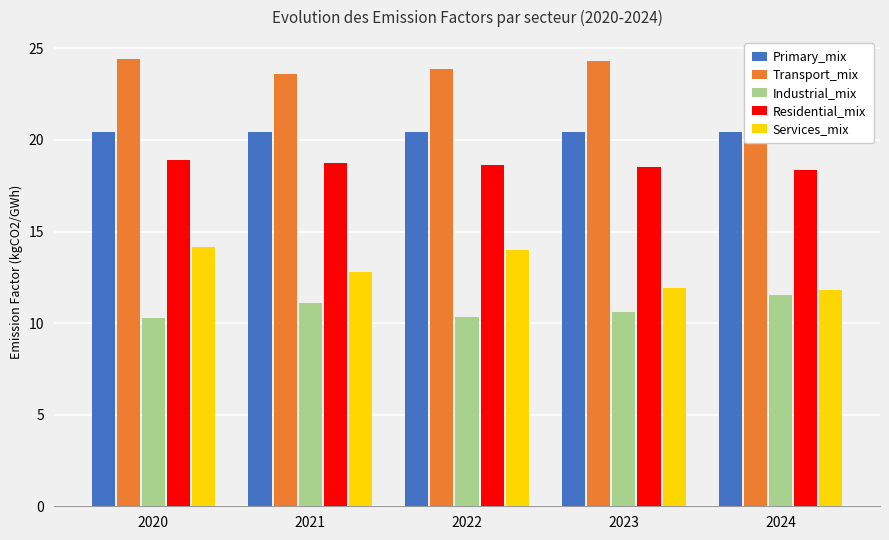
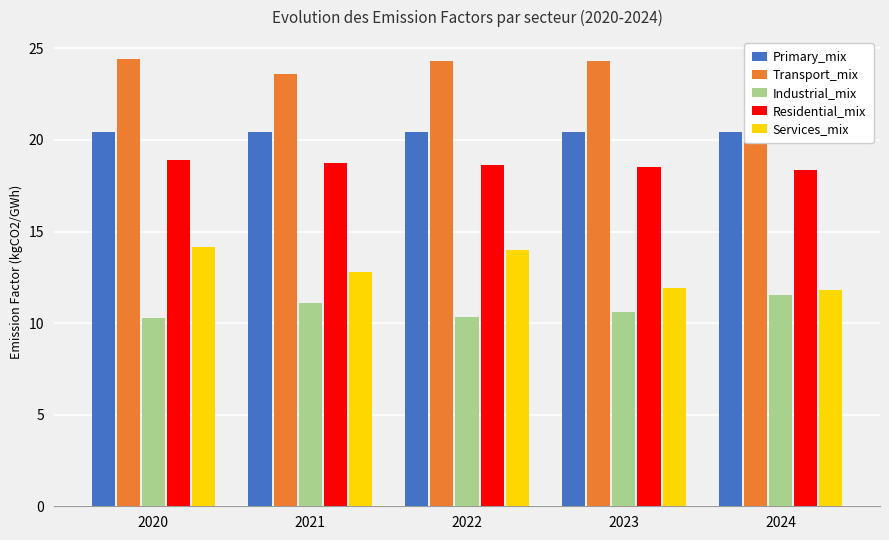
  {
    "Primary_mix": {
      "2020": 20.4,
      "2021": 20.4,
      "2022": 20.4,
      "2023": 20.4,
      "2024": 20.4
    },
    "Transport_mix": {
      "2020": 24.4,
      "2021": 23.6,
-     "2022": 23.9,
+     "2022": 24.3,
      "2023": 24.3
    },
    "Industrial_mix": {
      "2020": 10.3,
      "2021": 11.1,
      "2022": 10.3,
      "2023": 10.6,
      "2024": 11.5
    },
    "Residential_mix": {
      "2020": 18.9,
      "2021": 18.8,
      "2022": 18.6,
      "2023": 18.5,
      "2024": 18.4
    },
    "Services_mix": {
      "2020": 14.2,
      "2021": 12.8,
      "2022": 14.0,
      "2023": 11.9,
      "2024": 11.8
    }
  }
